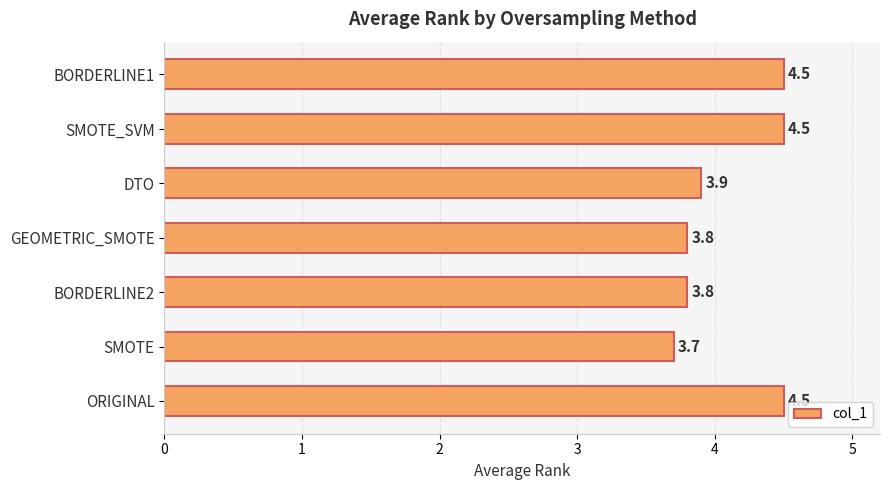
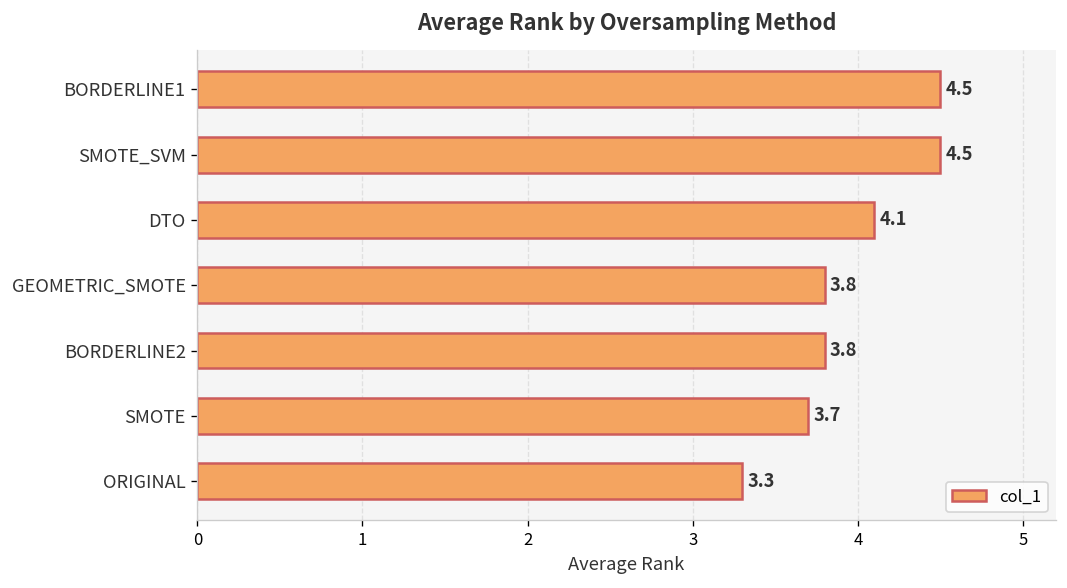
  {
    "BORDERLINE1": 4.5,
    "SMOTE_SVM": 4.5,
-   "DTO": 3.9,
+   "DTO": 4.1,
    "GEOMETRIC_SMOTE": 3.8,
    "BORDERLINE2": 3.8,
    "SMOTE": 3.7,
-   "ORIGINAL": 4.5
+   "ORIGINAL": 3.3
  }
